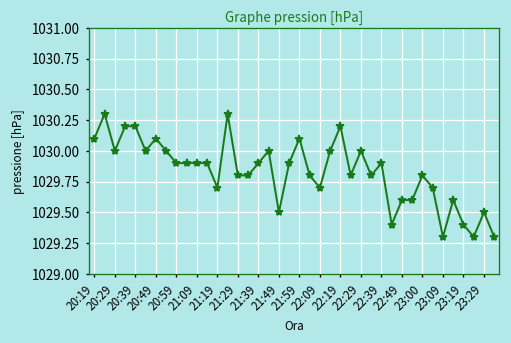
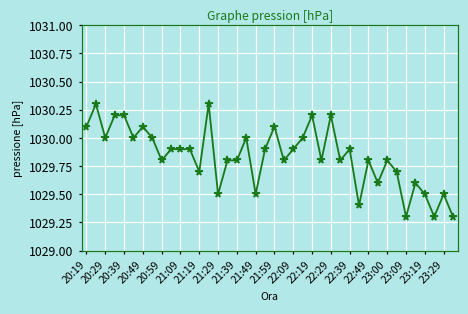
  {
    "20:19": 1030.1,
    "20:29": 1030.0,
    "20:39": 1030.2,
    "20:49": 1030.1,
-   "20:59": 1029.9,
+   "20:59": 1029.8,
    "21:09": 1029.9,
    "21:19": 1029.7,
-   "21:29": 1029.8,
-   "21:39": 1029.9,
+   "21:29": 1029.5,
+   "21:39": 1029.8,
    "21:49": 1029.5,
    "21:59": 1030.1,
-   "22:09": 1029.7,
+   "22:09": 1029.9,
    "22:19": 1030.2,
-   "22:29": 1030.0,
+   "22:29": 1030.2,
    "22:39": 1029.9,
-   "22:49": 1029.6,
+   "22:49": 1029.8,
    "23:00": 1029.8,
    "23:09": 1029.3,
-   "23:19": 1029.4,
+   "23:19": 1029.5,
    "23:29": 1029.5
  }
